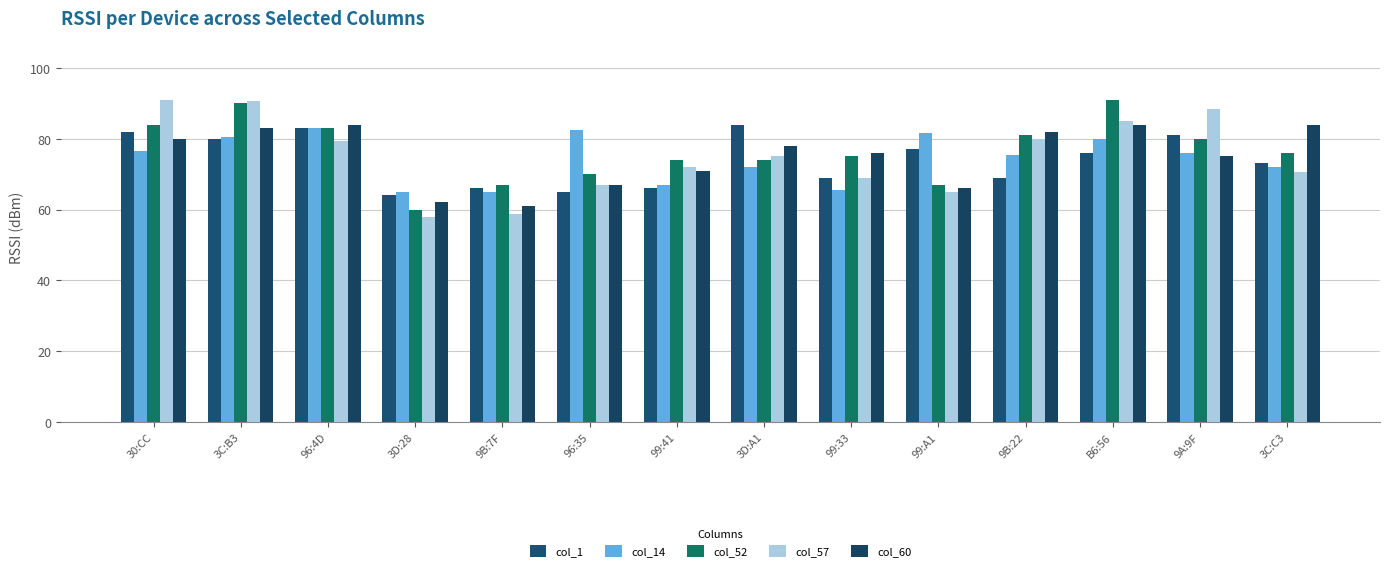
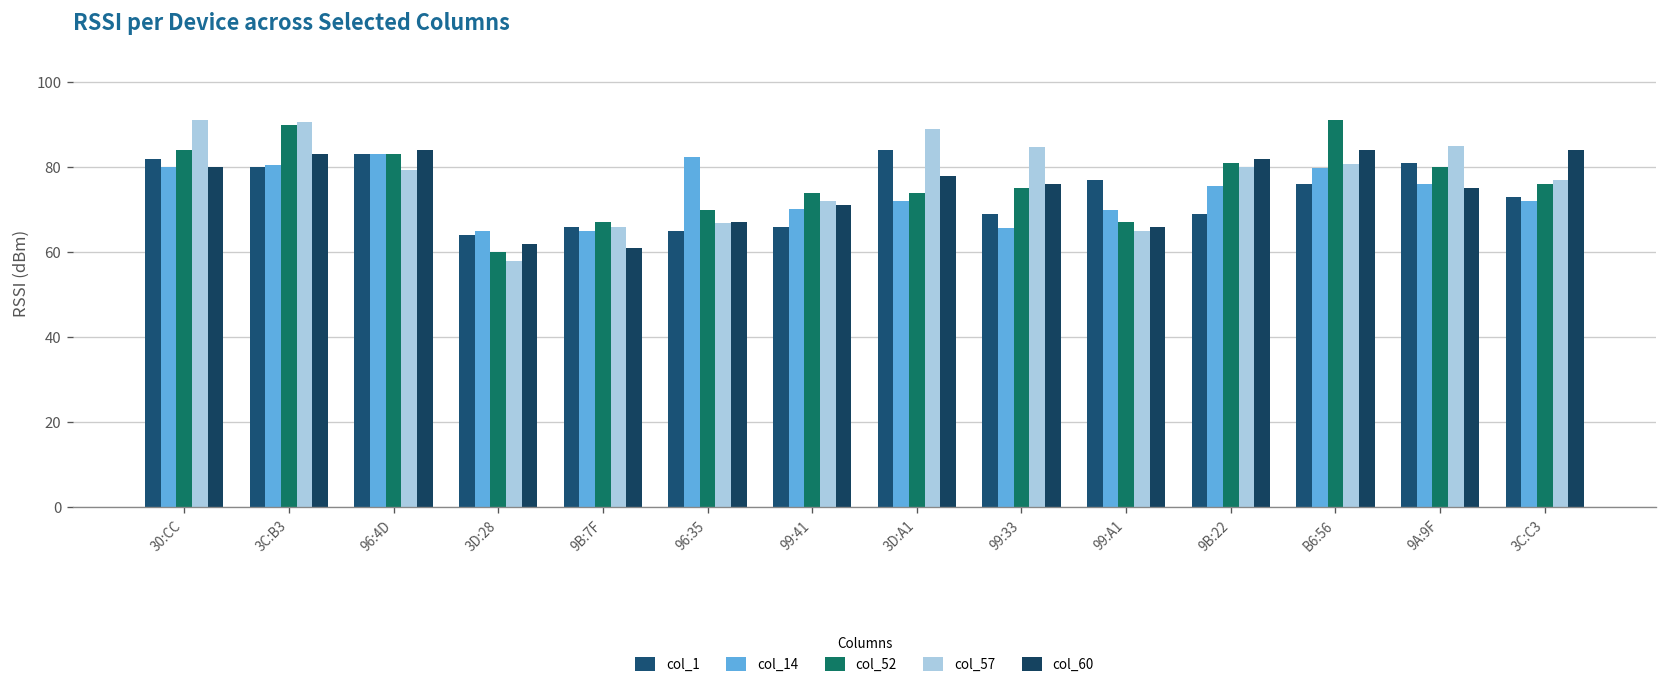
  {
    "col_14": {
-     "30:CC": 77,
+     "30:CC": 80,
      "3C:B3": 81,
      "96:4D": 83,
      "3D:28": 65,
      "9B:7F": 65,
      "96:35": 82,
-     "99:41": 67,
+     "99:41": 70,
      "3D:A1": 72,
      "99:33": 66,
-     "99:A1": 82,
+     "99:A1": 70,
      "9B:22": 76,
      "B6:56": 80,
      "9A:9F": 76,
      "3C:C3": 72
    },
    "col_57": {
      "30:CC": 91,
      "3C:B3": 91,
      "96:4D": 79,
      "3D:28": 58,
-     "9B:7F": 59,
+     "9B:7F": 66,
      "96:35": 67,
      "99:41": 72,
-     "3D:A1": 75,
-     "99:33": 69,
+     "3D:A1": 89,
+     "99:33": 85,
      "99:A1": 65,
      "9B:22": 80,
-     "B6:56": 85,
-     "9A:9F": 89,
-     "3C:C3": 71
+     "B6:56": 81,
+     "9A:9F": 85,
+     "3C:C3": 77
    }
  }
